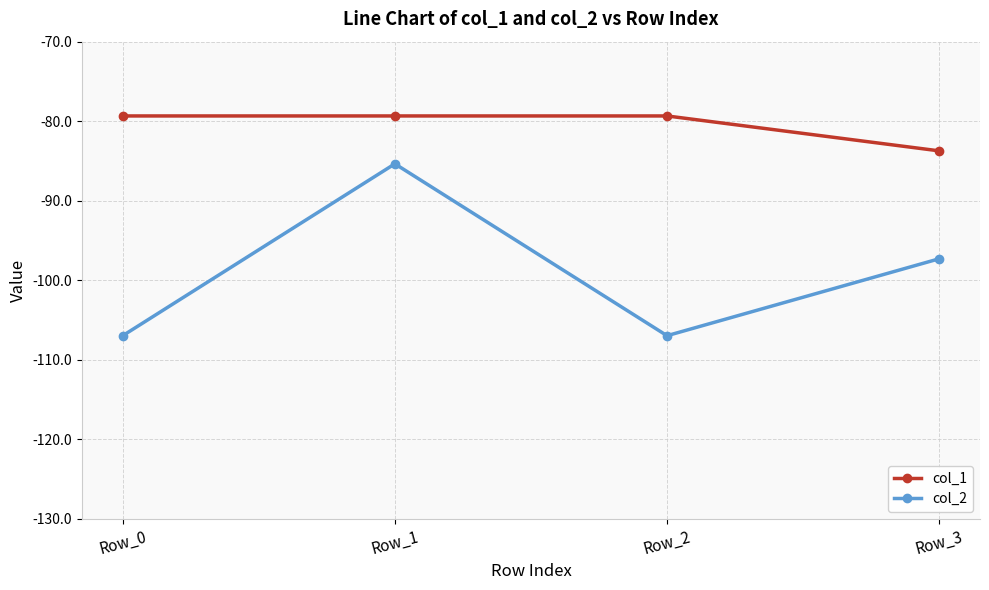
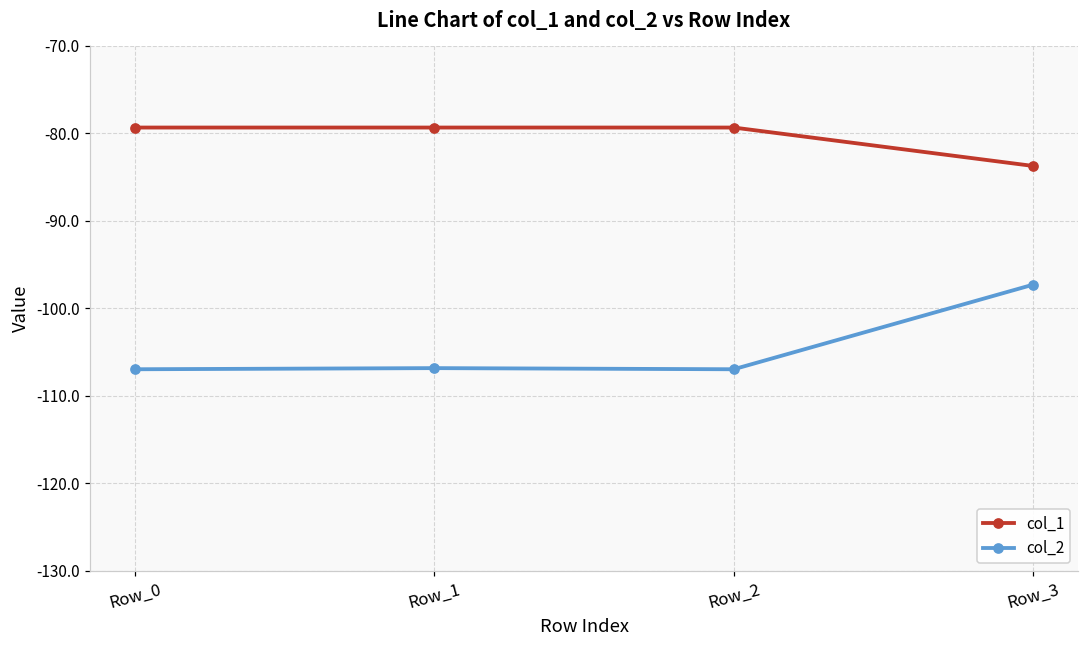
  {
    "col_1": {
      "Row_0": -79,
      "Row_1": -79,
      "Row_2": -79,
      "Row_3": -84
    },
    "col_2": {
      "Row_0": -107,
-     "Row_1": -85,
+     "Row_1": -107,
      "Row_2": -107,
      "Row_3": -97
    }
  }
